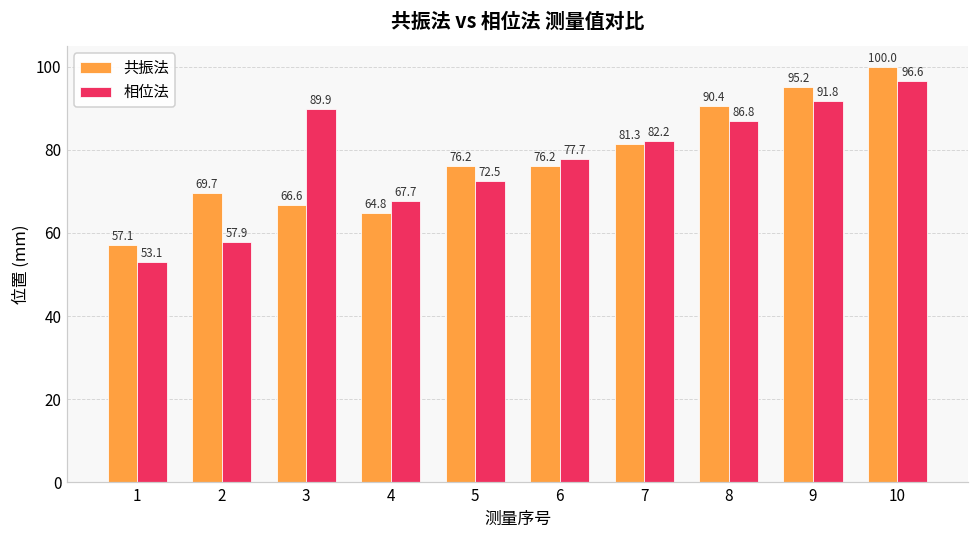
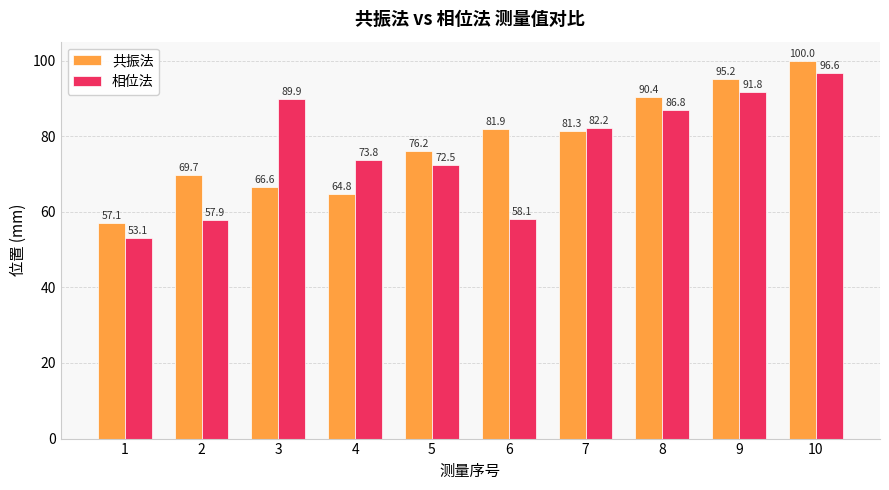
  {
    "共振法": {
      "1": 57.1,
      "2": 69.7,
      "3": 66.6,
      "4": 64.8,
      "5": 76.2,
-     "6": 76.2,
+     "6": 81.9,
      "7": 81.3,
      "8": 90.4,
      "9": 95.2,
      "10": 100.0
    },
    "相位法": {
      "1": 53.1,
      "2": 57.9,
      "3": 89.9,
-     "4": 67.7,
+     "4": 73.8,
      "5": 72.5,
-     "6": 77.7,
+     "6": 58.1,
      "7": 82.2,
      "8": 86.8,
      "9": 91.8,
      "10": 96.6
    }
  }
